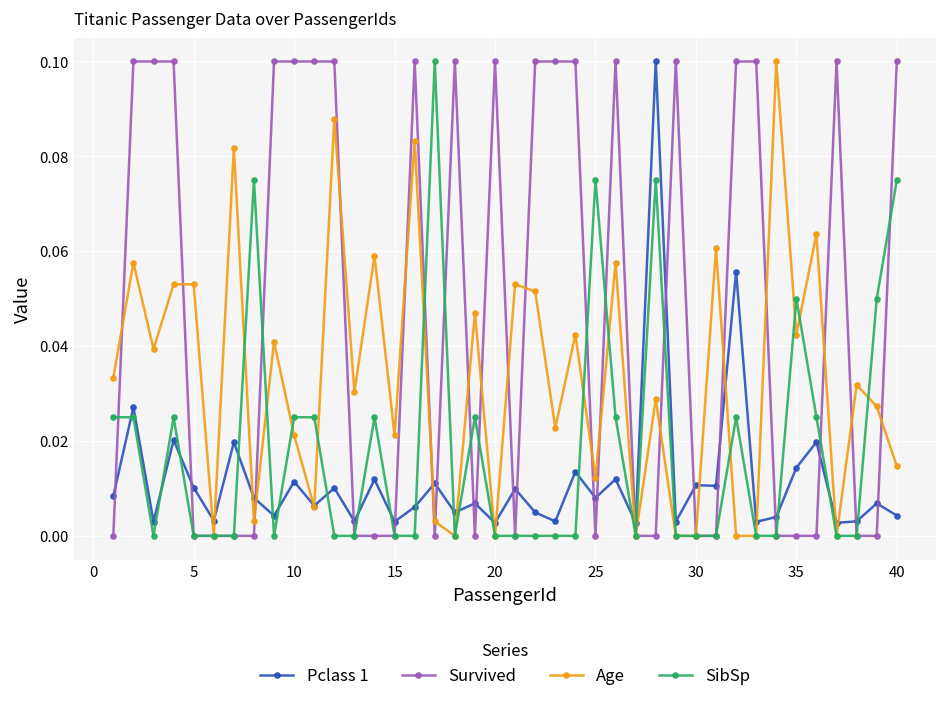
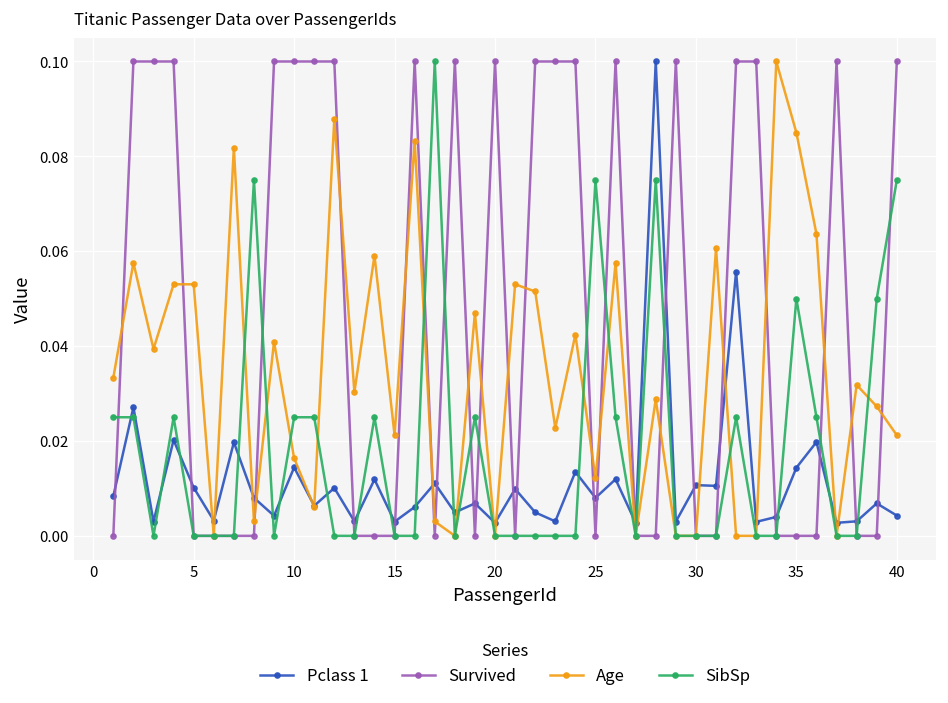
  {
    "Pclass 1": {
      "5": 0.010,
-     "10": 0.011,
+     "10": 0.014,
      "15": 0.003,
      "20": 0.003,
      "25": 0.008,
      "30": 0.011,
      "35": 0.014,
      "40": 0.004
    },
    "Survived": {
      "10": 0.100,
      "20": 0.100,
      "25": 0.000,
      "35": 0.000,
      "40": 0.100
    },
    "Age": {
      "5": 0.053,
-     "10": 0.021,
+     "10": 0.016,
      "15": 0.021,
      "25": 0.012,
-     "35": 0.042,
-     "40": 0.015
+     "35": 0.085,
+     "40": 0.021
    },
    "SibSp": {
      "10": 0.025,
      "25": 0.075,
      "35": 0.050,
      "40": 0.075
    }
  }
